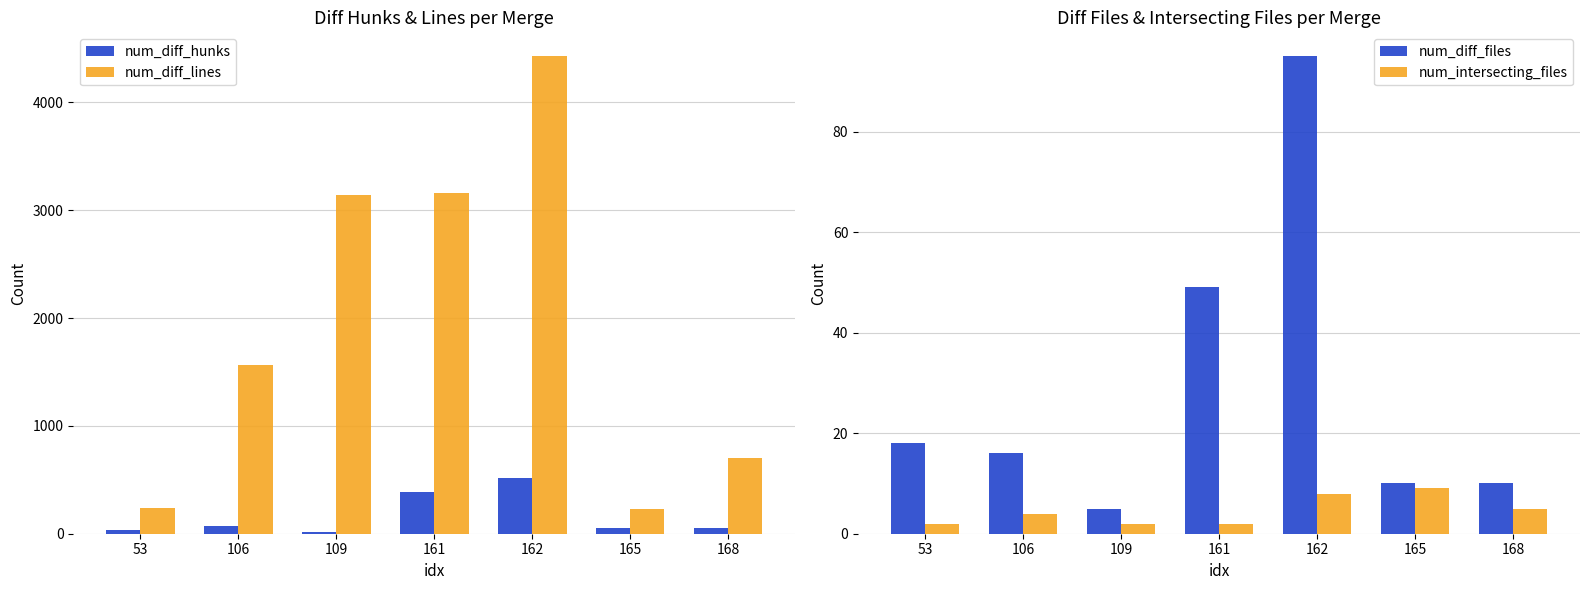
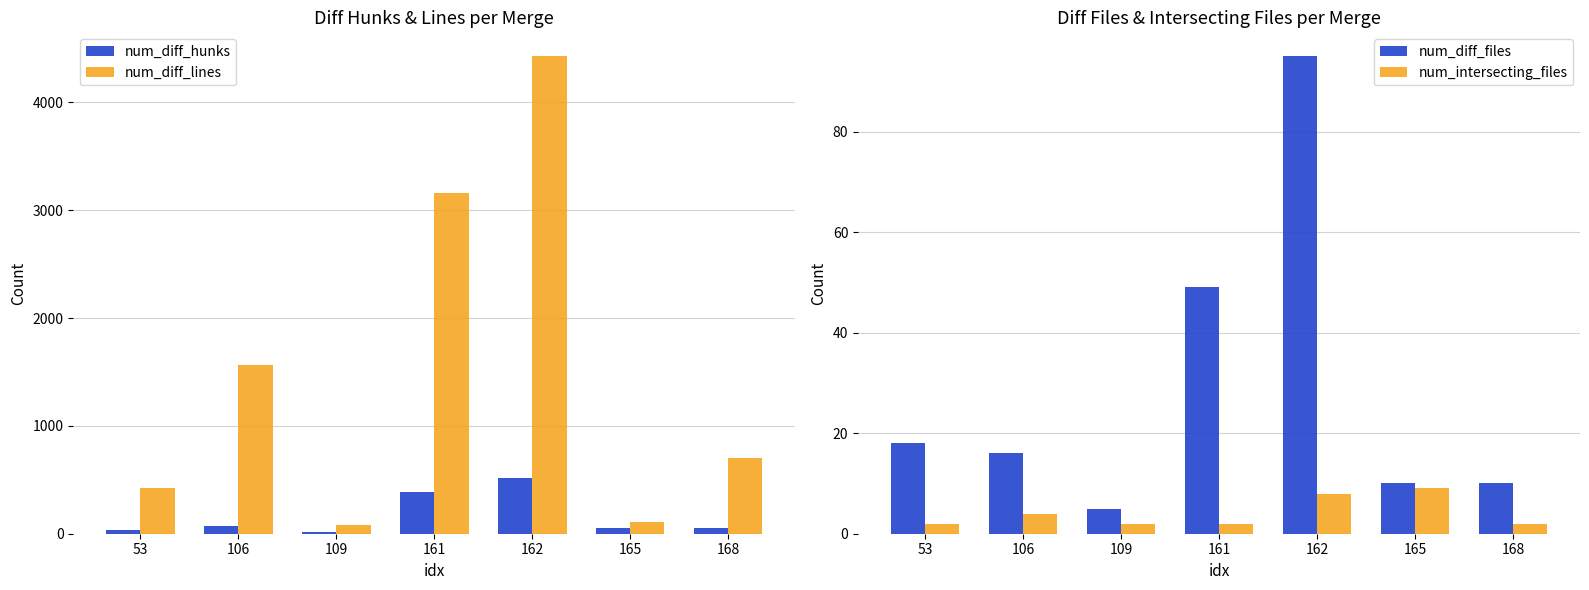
  {
    "Diff Hunks & Lines per Merge": {
      "num_diff_hunks": {
        "53": 40,
        "106": 80,
        "161": 390,
        "162": 520,
        "165": 60,
        "168": 60
      },
      "num_diff_lines": {
-       "53": 240,
+       "53": 430,
        "106": 1560,
-       "109": 3140,
+       "109": 80,
        "161": 3160,
        "162": 4430,
-       "165": 230,
+       "165": 110,
        "168": 700
      }
    },
    "Diff Files & Intersecting Files per Merge": {
      "num_diff_files": {
        "53": 18,
        "106": 16,
        "109": 5,
        "161": 49,
        "162": 95,
        "165": 10,
        "168": 10
      },
      "num_intersecting_files": {
        "53": 2,
        "106": 4,
        "109": 2,
        "161": 2,
        "162": 8,
        "165": 9,
-       "168": 5
+       "168": 2
      }
    }
  }
